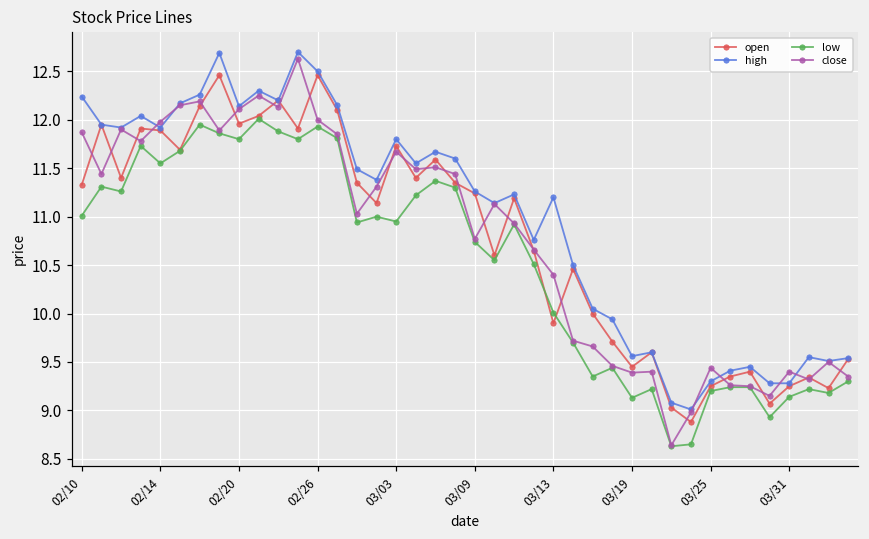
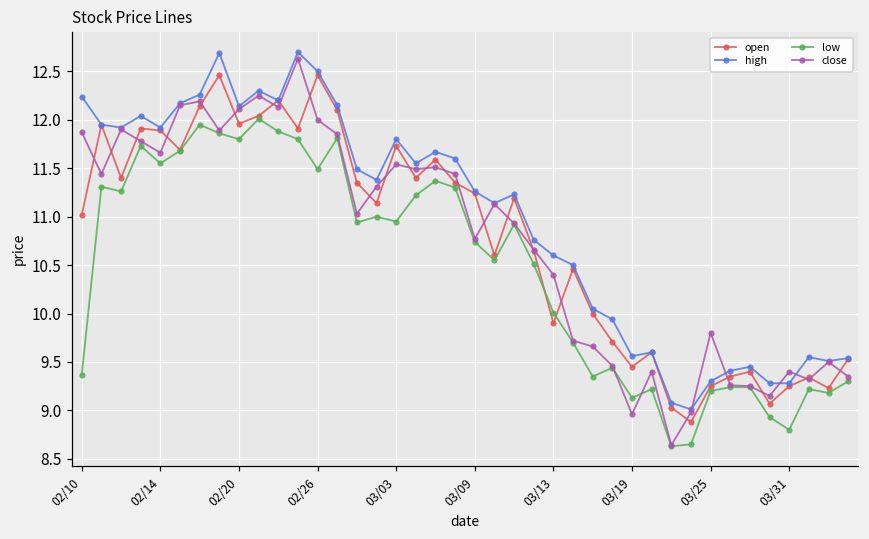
  {
    "open": {
-     "02/10": 11.3,
+     "02/10": 11.0,
      "02/14": 11.9,
      "02/20": 12.0,
      "02/26": 12.5,
      "03/03": 11.7,
      "03/13": 9.9,
      "03/19": 9.5,
      "03/25": 9.3,
      "03/31": 9.3
    },
    "high": {
      "02/10": 12.2,
      "02/14": 11.9,
      "02/20": 12.1,
      "02/26": 12.5,
      "03/03": 11.8,
-     "03/13": 11.2,
+     "03/13": 10.6,
      "03/19": 9.6,
      "03/25": 9.3,
      "03/31": 9.3
    },
    "low": {
-     "02/10": 11.0,
+     "02/10": 9.4,
      "02/14": 11.6,
      "02/20": 11.8,
-     "02/26": 11.9,
+     "02/26": 11.5,
      "03/03": 11.0,
      "03/09": 10.7,
      "03/13": 10.0,
      "03/19": 9.1,
      "03/25": 9.2,
-     "03/31": 9.1
+     "03/31": 8.8
    },
    "close": {
      "02/10": 11.9,
-     "02/14": 12.0,
+     "02/14": 11.7,
      "02/20": 12.1,
      "02/26": 12.0,
-     "03/03": 11.7,
+     "03/03": 11.5,
      "03/09": 10.8,
      "03/13": 10.4,
-     "03/19": 9.4,
-     "03/25": 9.4,
+     "03/19": 9.0,
+     "03/25": 9.8,
      "03/31": 9.4
    }
  }
